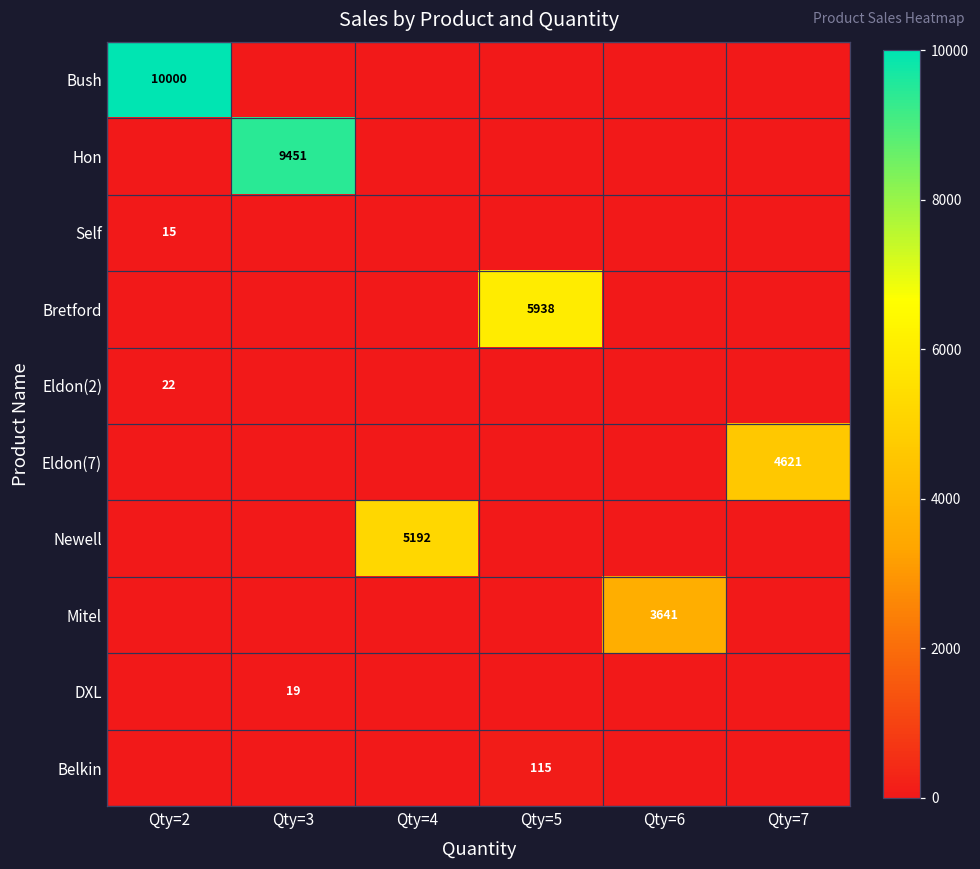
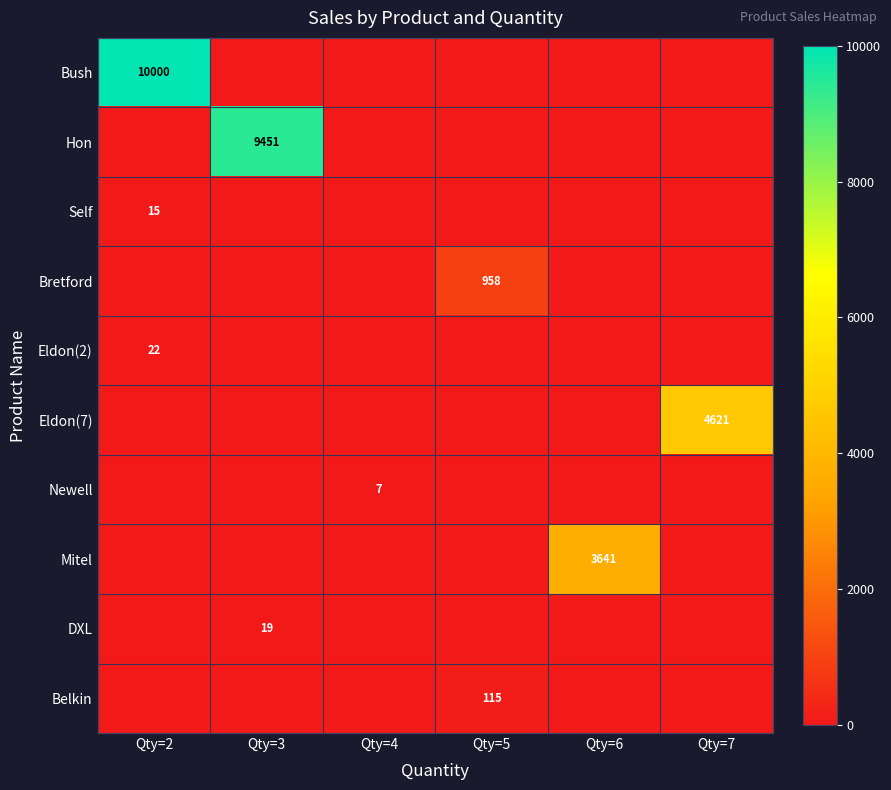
  {
    "Bush": {
      "Qty=2": 10000
    },
    "Hon": {
      "Qty=3": 9451
    },
    "Self": {
      "Qty=2": 15
    },
    "Bretford": {
-     "Qty=5": 5938
+     "Qty=5": 958
    },
    "Eldon(2)": {
      "Qty=2": 22
    },
    "Eldon(7)": {
      "Qty=7": 4621
    },
    "Newell": {
-     "Qty=4": 5192
+     "Qty=4": 7
    },
    "Mitel": {
      "Qty=6": 3641
    },
    "DXL": {
      "Qty=3": 19
    },
    "Belkin": {
      "Qty=5": 115
    }
  }
